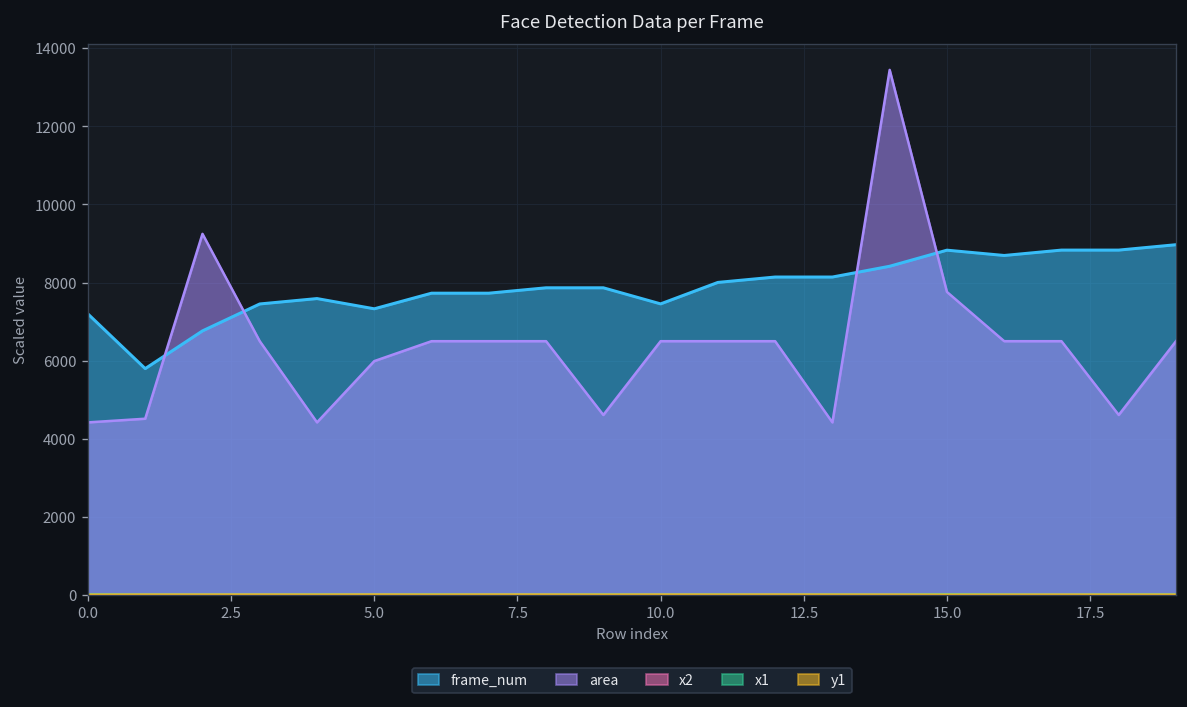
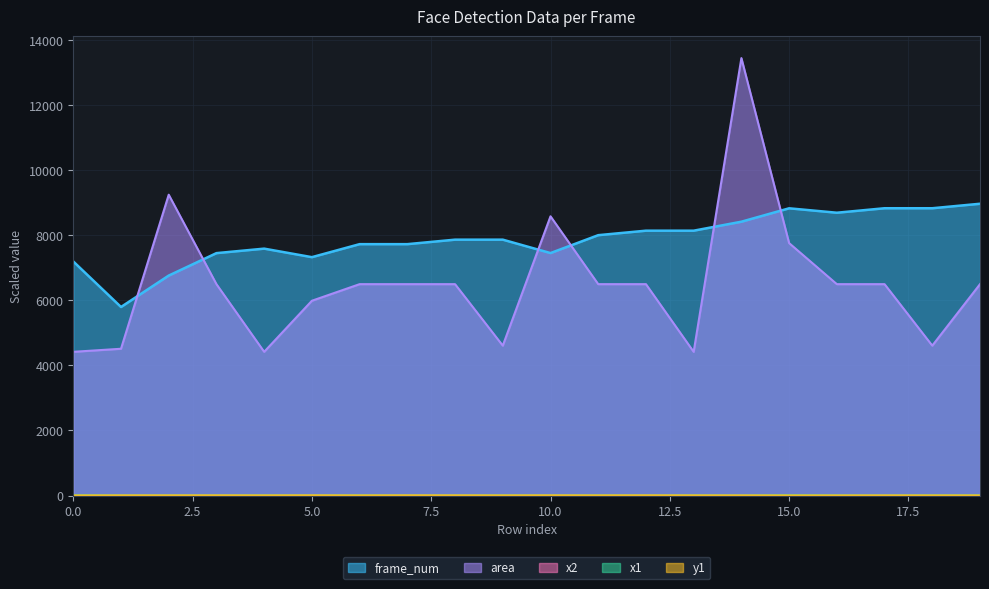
  {
    "frame_num": {
      "0.0": 7200,
      "5.0": 7300,
      "10.0": 7500,
      "15.0": 8800
    },
    "area": {
      "0.0": 4400,
      "5.0": 6000,
-     "10.0": 6500,
+     "10.0": 8600,
      "15.0": 7800
    },
    "y1": {
      "0.0": 0,
      "5.0": 0,
      "10.0": 0,
      "15.0": 0
    }
  }
